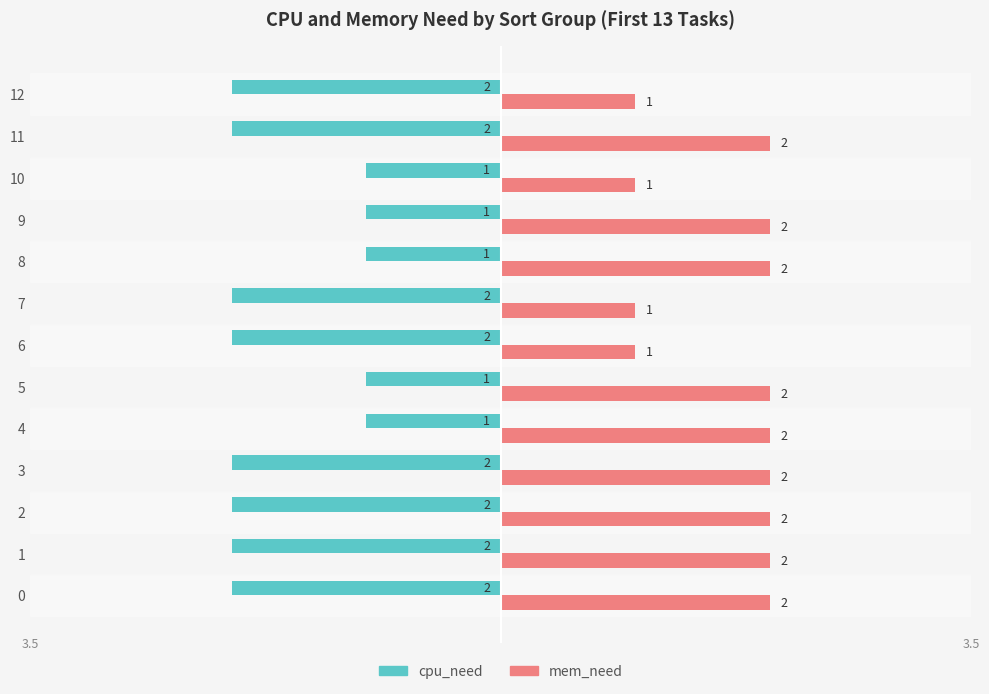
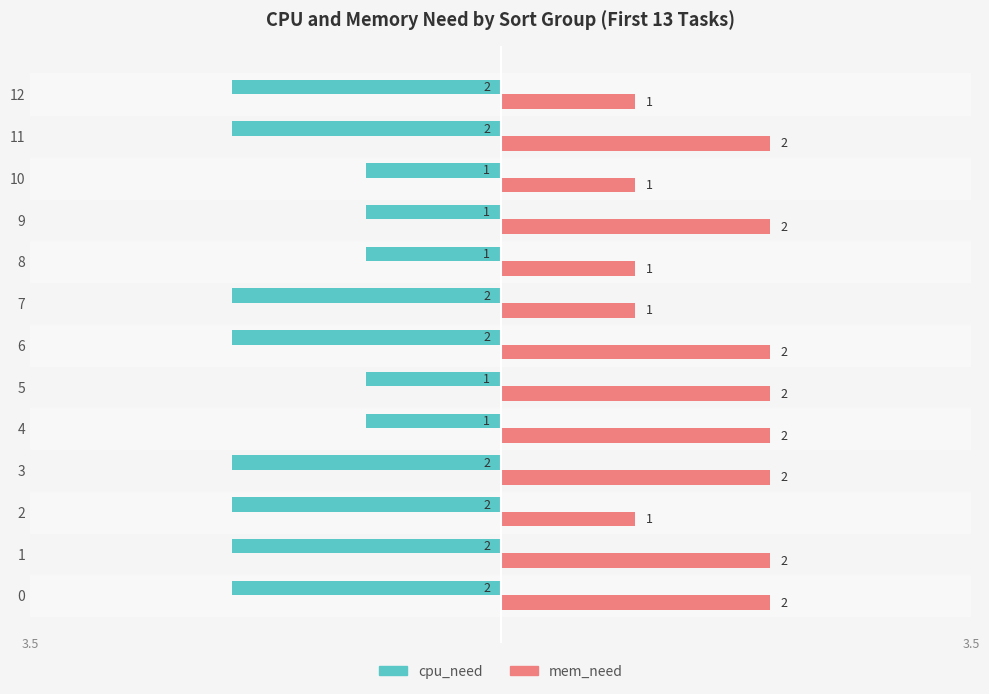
  {
    "mem_need": {
      "12": 1,
      "11": 2,
      "10": 1,
      "9": 2,
-     "8": 2,
+     "8": 1,
      "7": 1,
-     "6": 1,
+     "6": 2,
      "5": 2,
      "4": 2,
      "3": 2,
-     "2": 2,
+     "2": 1,
      "1": 2,
      "0": 2
    }
  }
